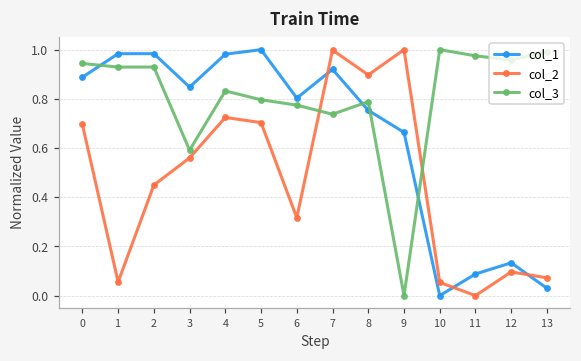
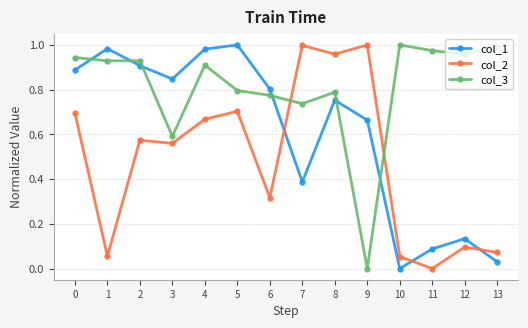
  {
    "col_1": {
      "0": 0.89,
      "1": 0.98,
-     "2": 0.98,
+     "2": 0.91,
      "3": 0.85,
      "4": 0.98,
      "5": 1.00,
      "6": 0.80,
-     "7": 0.92,
+     "7": 0.39,
      "8": 0.75,
      "9": 0.66,
      "10": 0.00,
      "11": 0.09,
      "12": 0.13,
      "13": 0.03
    },
    "col_2": {
      "0": 0.70,
      "1": 0.06,
-     "2": 0.45,
+     "2": 0.57,
      "3": 0.56,
-     "4": 0.72,
+     "4": 0.67,
      "5": 0.70,
      "6": 0.32,
      "7": 1.00,
-     "8": 0.90,
+     "8": 0.96,
      "9": 1.00,
      "10": 0.05,
      "11": 0.00,
      "12": 0.10,
      "13": 0.07
    },
    "col_3": {
      "0": 0.94,
      "1": 0.93,
      "2": 0.93,
      "3": 0.59,
-     "4": 0.83,
+     "4": 0.91,
      "5": 0.80,
      "6": 0.77,
      "7": 0.74,
      "8": 0.79,
      "9": 0.00,
      "10": 1.00,
      "11": 0.97
    }
  }
